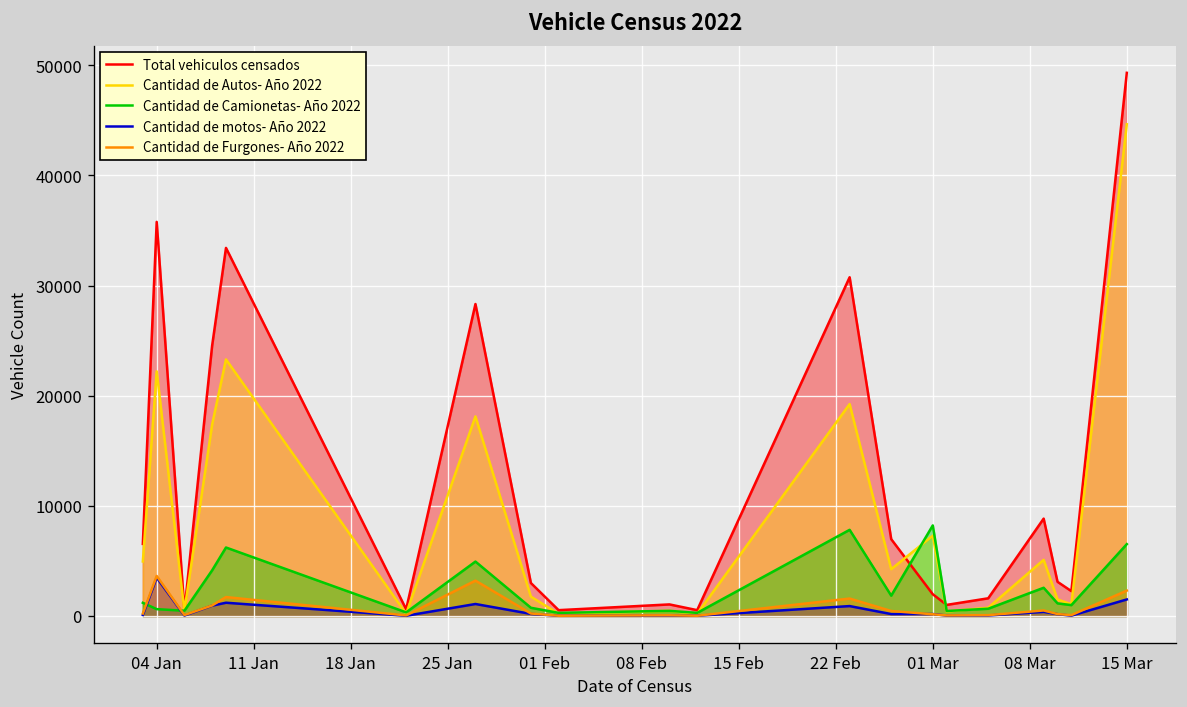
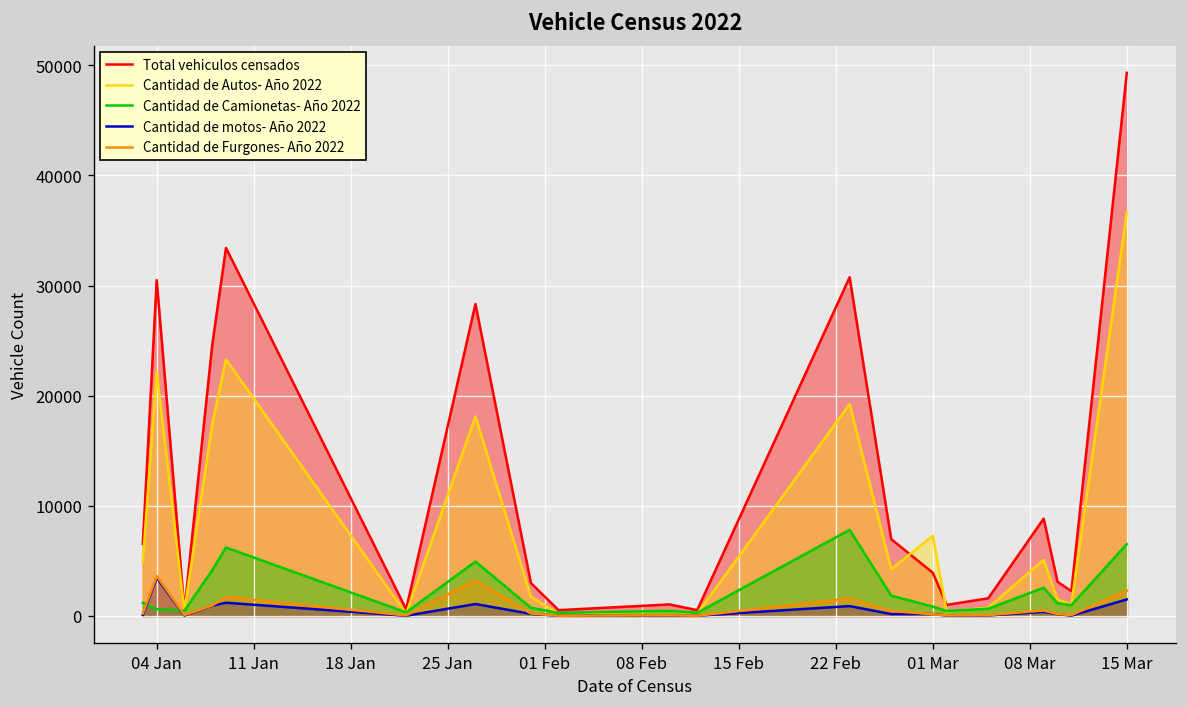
  {
    "Total vehiculos censados": {
-     "04 Jan": 36000,
-     "01 Mar": 2000,
+     "04 Jan": 30000,
+     "01 Mar": 4000,
      "15 Mar": 49000
    },
    "Cantidad de Autos- Año 2022": {
      "04 Jan": 22000,
      "01 Mar": 7000,
-     "15 Mar": 45000
+     "15 Mar": 37000
    },
    "Cantidad de Camionetas- Año 2022": {
      "04 Jan": 1000,
-     "01 Mar": 8000,
+     "01 Mar": 1000,
      "15 Mar": 7000
    },
    "Cantidad de motos- Año 2022": {
      "15 Mar": 1000
    },
    "Cantidad de Furgones- Año 2022": {
      "15 Mar": 2000
    }
  }
